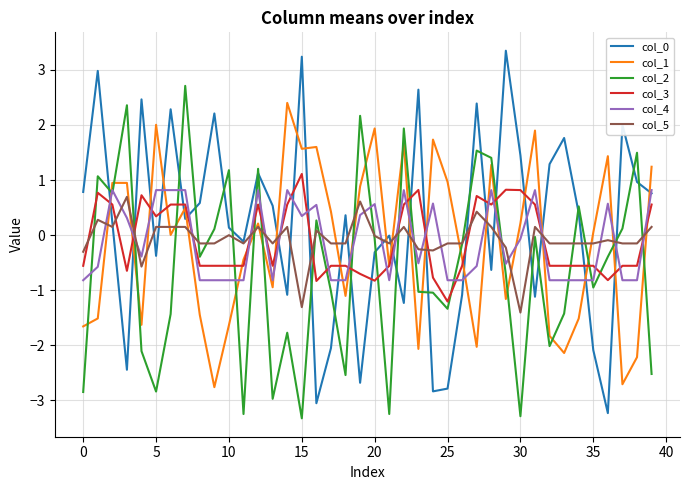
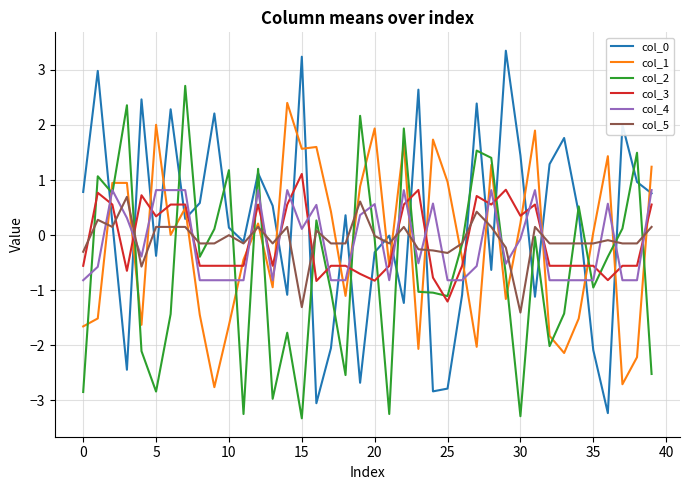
  {
    "col_0": {
      "0": 0.8,
      "5": -0.4,
      "10": 0.1,
      "15": 3.2,
      "20": -0.3,
      "25": -2.8,
      "30": 1.5,
      "35": -2.1
    },
    "col_1": {
      "0": -1.7,
      "5": 2.0,
      "10": -1.6,
      "15": 1.6,
      "20": 1.9,
      "25": 1.0,
      "30": 0.2,
      "35": 0.0
    },
    "col_2": {
      "0": -2.8,
      "5": -2.8,
      "10": 1.2,
      "15": -3.3,
      "20": -0.1,
-     "25": -1.3,
+     "25": -1.1,
      "30": -3.3,
      "35": -1.0
    },
    "col_3": {
      "0": -0.6,
      "5": 0.3,
      "10": -0.6,
      "15": 1.1,
      "20": -0.8,
      "25": -1.2,
-     "30": 0.8,
+     "30": 0.4,
      "35": -0.6
    },
    "col_4": {
      "0": -0.8,
      "5": 0.8,
      "10": -0.8,
-     "15": 0.3,
+     "15": 0.1,
      "20": 0.6,
      "25": -0.8,
      "30": -0.1,
      "35": -0.8
    },
    "col_5": {
      "0": -0.3,
      "5": 0.1,
      "10": 0.0,
      "15": -1.3,
      "20": 0.0,
-     "25": -0.1,
+     "25": -0.3,
      "30": -1.4,
      "35": -0.1
    }
  }
